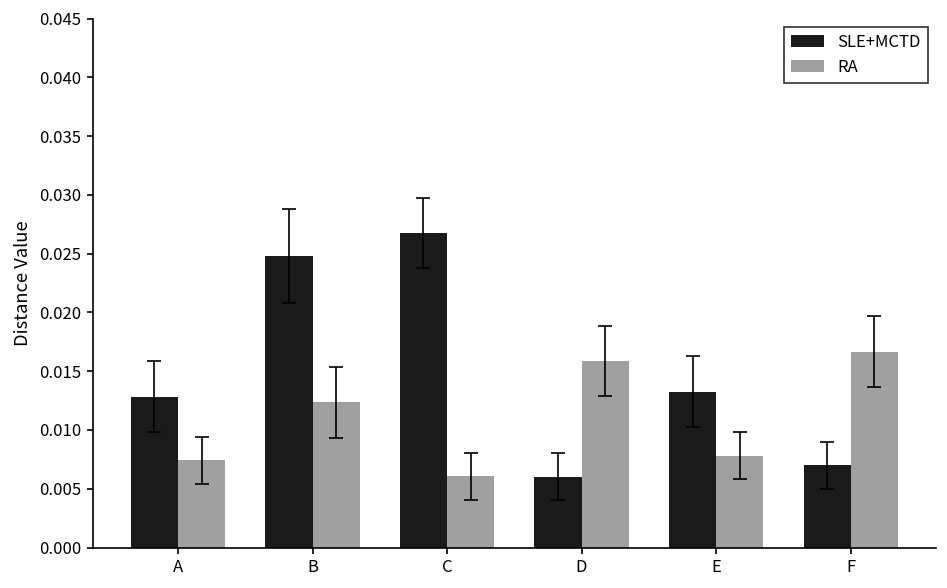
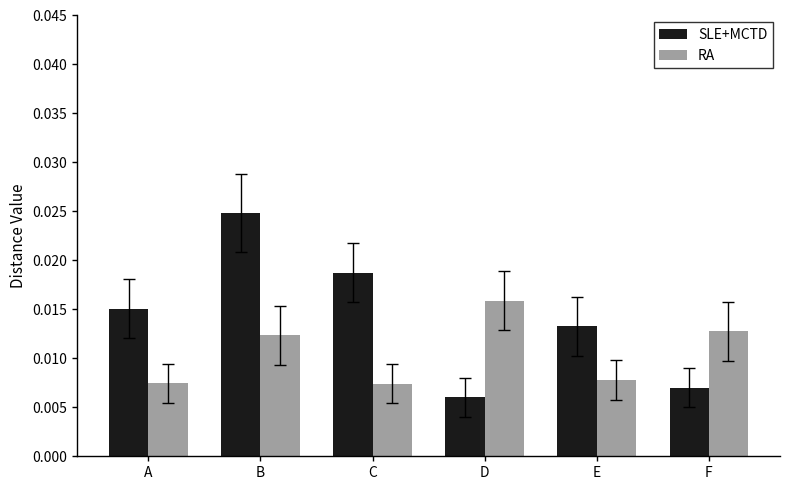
  {
    "SLE+MCTD": {
-     "A": 0.013,
+     "A": 0.015,
      "B": 0.025,
-     "C": 0.027,
+     "C": 0.019,
      "D": 0.006,
      "E": 0.013,
      "F": 0.007
    },
    "RA": {
      "A": 0.007,
      "B": 0.012,
-     "C": 0.006,
+     "C": 0.007,
      "D": 0.016,
      "E": 0.008,
-     "F": 0.017
+     "F": 0.013
    }
  }
